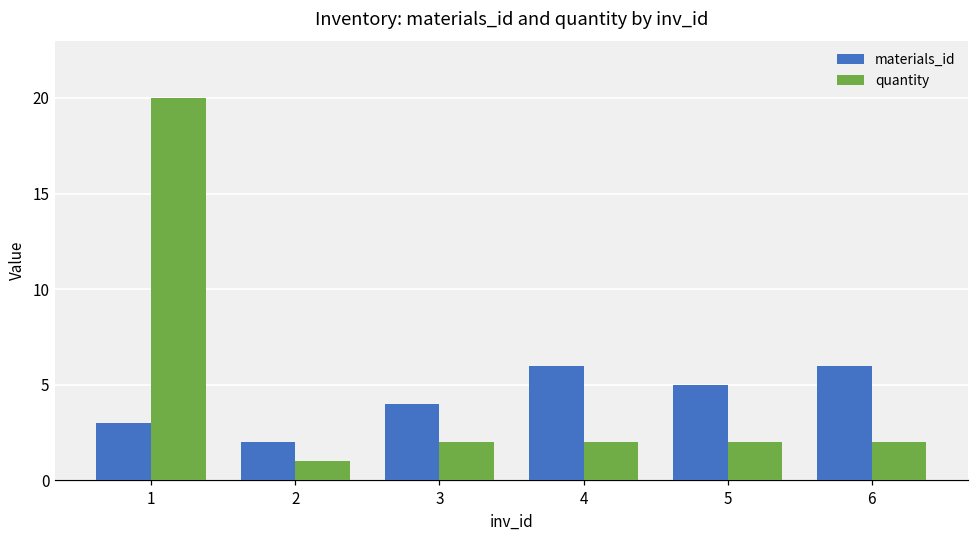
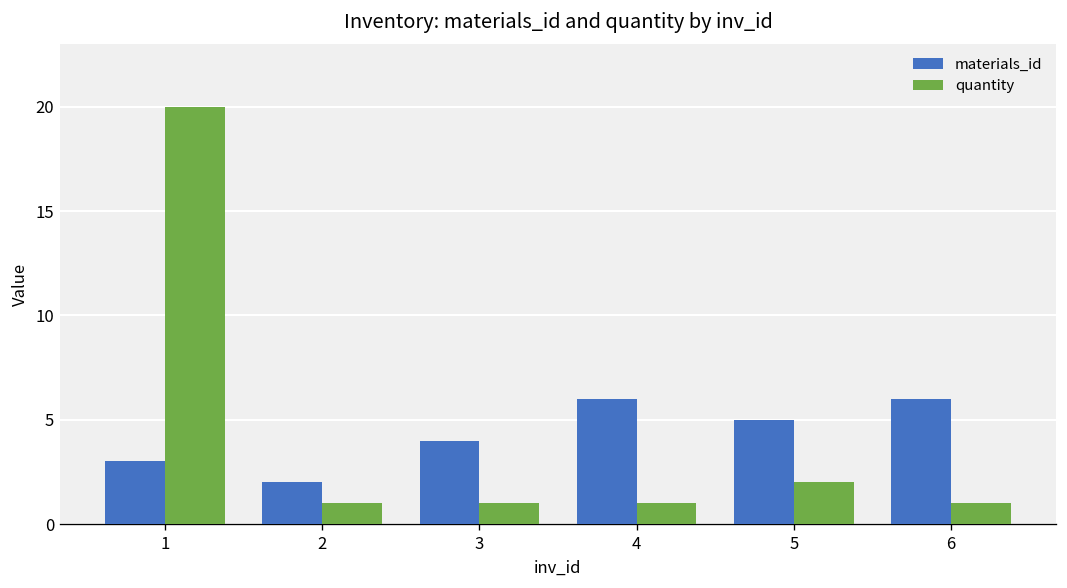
  {
    "materials_id": {
      "1": 3,
      "2": 2,
      "3": 4,
      "4": 6,
      "5": 5,
      "6": 6
    },
    "quantity": {
      "1": 20,
      "2": 1,
-     "3": 2,
-     "4": 2,
+     "3": 1,
+     "4": 1,
      "5": 2,
-     "6": 2
+     "6": 1
    }
  }
